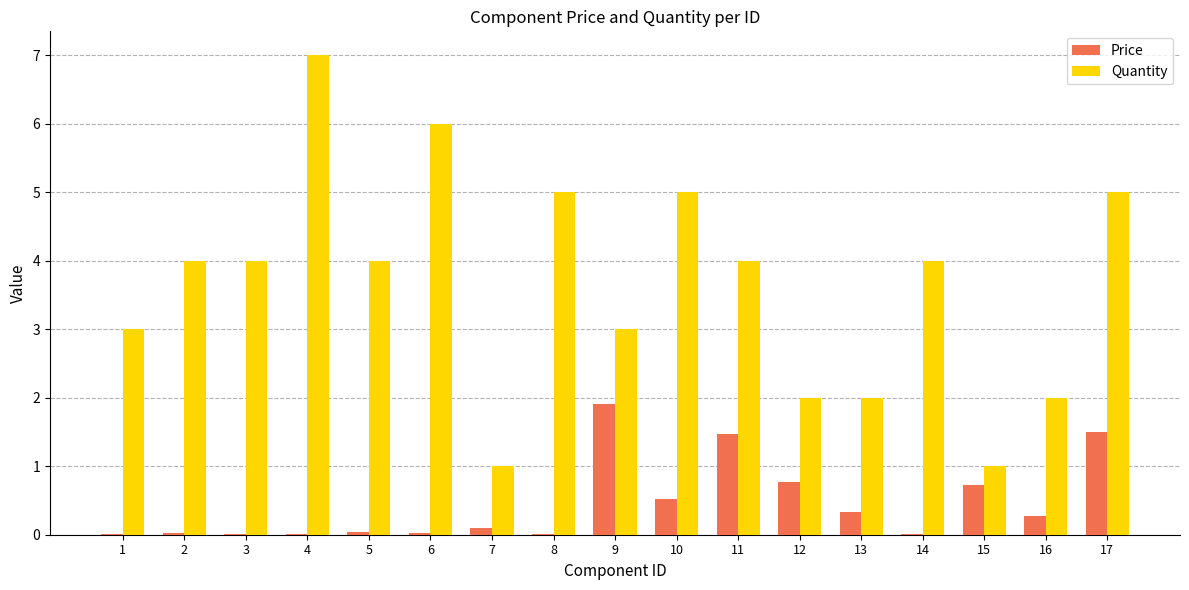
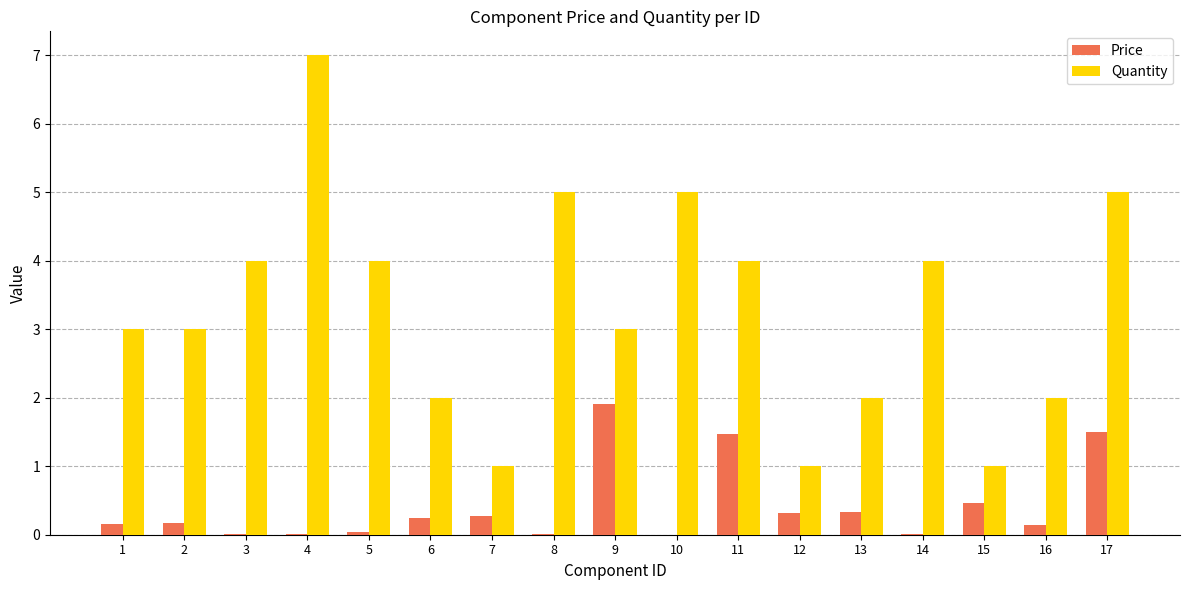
  {
    "Price": {
-     "1": 0.0,
-     "2": 0.0,
+     "1": 0.2,
+     "2": 0.2,
      "5": 0.0,
-     "6": 0.0,
-     "7": 0.1,
+     "6": 0.2,
+     "7": 0.3,
      "9": 1.9,
-     "10": 0.5,
+     "10": 0.0,
      "11": 1.5,
-     "12": 0.8,
+     "12": 0.3,
      "13": 0.3,
-     "15": 0.7,
-     "16": 0.3,
+     "15": 0.5,
+     "16": 0.1,
      "17": 1.5
    },
    "Quantity": {
      "1": 3,
-     "2": 4,
+     "2": 3,
      "3": 4,
      "4": 7,
      "5": 4,
-     "6": 6,
+     "6": 2,
      "7": 1,
      "8": 5,
      "9": 3,
      "10": 5,
      "11": 4,
-     "12": 2,
+     "12": 1,
      "13": 2,
      "14": 4,
      "15": 1,
      "16": 2,
      "17": 5
    }
  }
